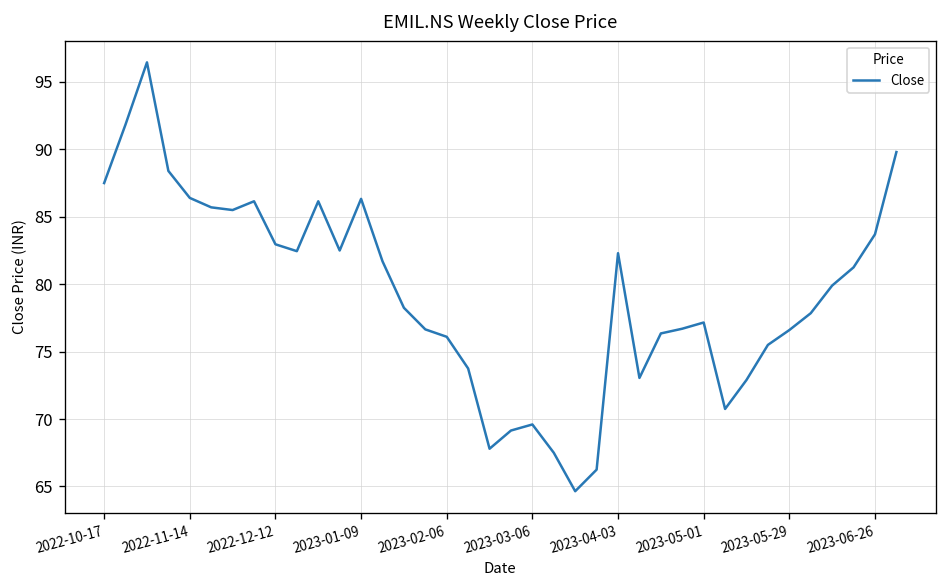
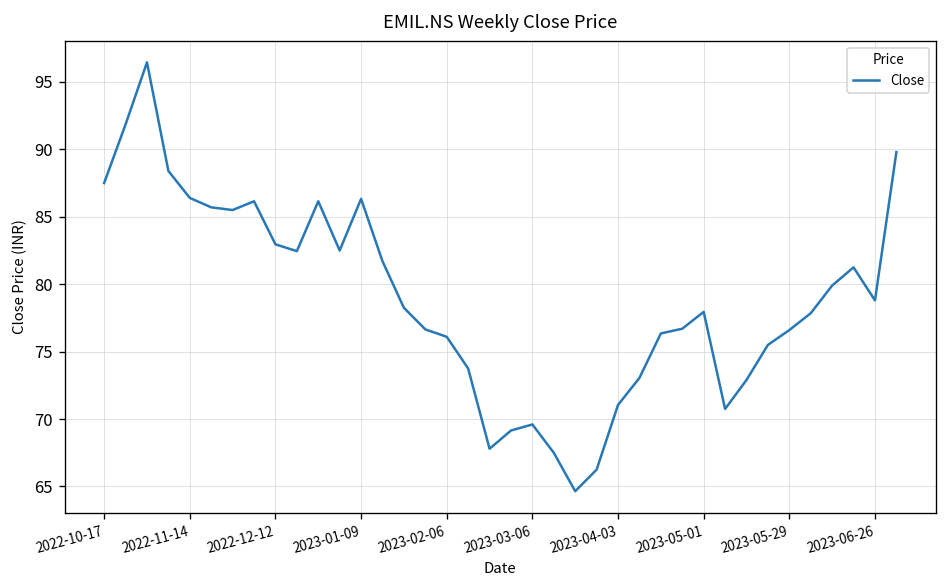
  {
    "2022-10-17": 87.5,
    "2022-11-14": 86.4,
    "2022-12-12": 83.0,
    "2023-01-09": 86.3,
    "2023-02-06": 76.1,
    "2023-03-06": 69.6,
-   "2023-04-03": 82.3,
-   "2023-05-01": 77.2,
+   "2023-04-03": 71.1,
+   "2023-05-01": 78.0,
    "2023-05-29": 76.6,
-   "2023-06-26": 83.7
+   "2023-06-26": 78.8
  }
